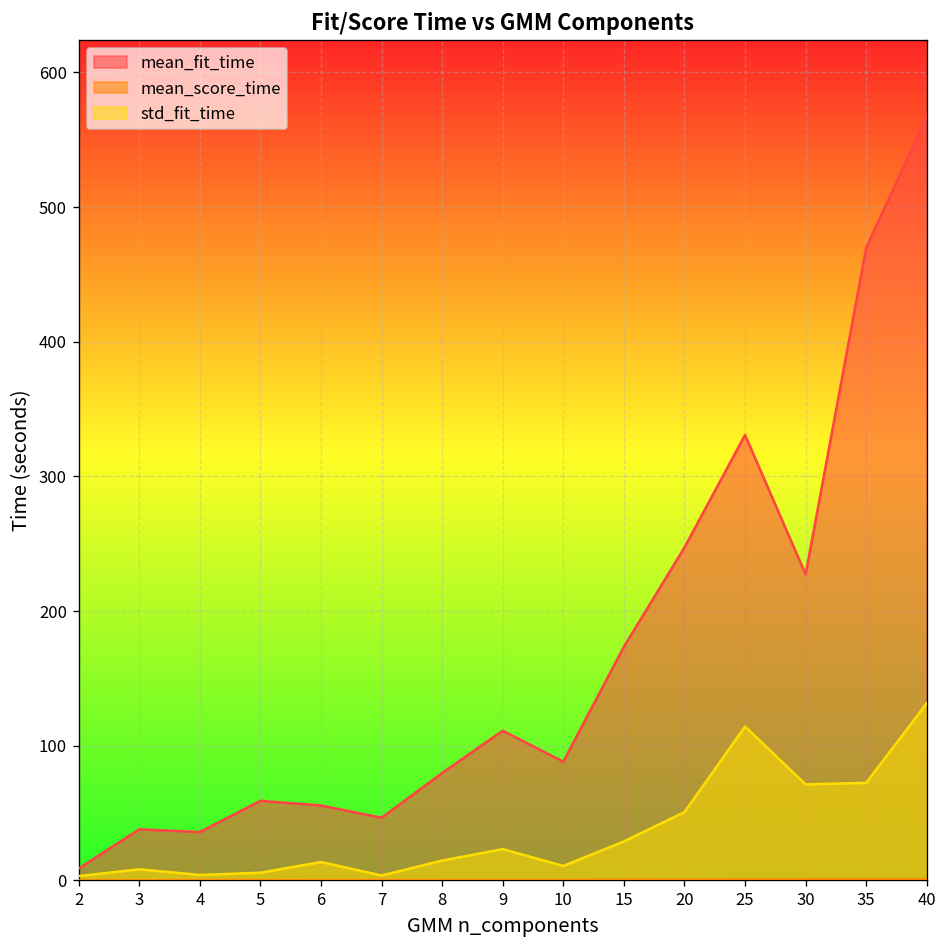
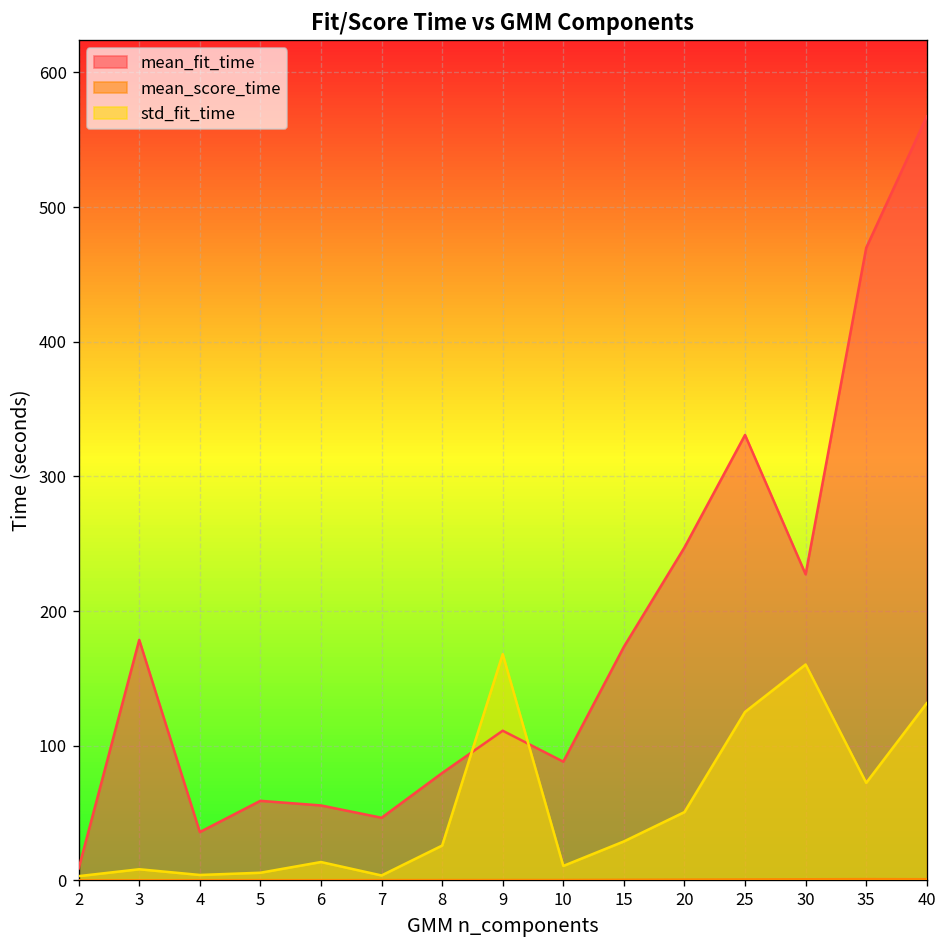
  {
    "mean_fit_time": {
      "2": 9,
-     "3": 38,
+     "3": 179,
      "4": 36,
      "5": 59,
      "6": 56,
      "7": 47,
      "8": 80,
      "9": 111,
      "10": 88,
      "15": 174,
      "20": 247,
      "25": 331,
      "30": 227,
      "35": 470,
      "40": 567
    },
    "mean_score_time": {
      "2": 0,
      "3": 0,
      "4": 0,
      "5": 0,
      "6": 0,
      "7": 0,
      "8": 0,
      "9": 0,
      "10": 0,
      "15": 0,
      "20": 1,
      "25": 1,
      "30": 1,
      "35": 1,
      "40": 1
    },
    "std_fit_time": {
      "2": 3,
      "3": 8,
      "4": 4,
      "5": 6,
      "6": 14,
      "7": 4,
-     "8": 15,
-     "9": 23,
+     "8": 26,
+     "9": 168,
      "10": 11,
      "15": 29,
      "20": 51,
-     "25": 114,
-     "30": 71,
+     "25": 125,
+     "30": 160,
      "35": 73,
      "40": 132
    }
  }
